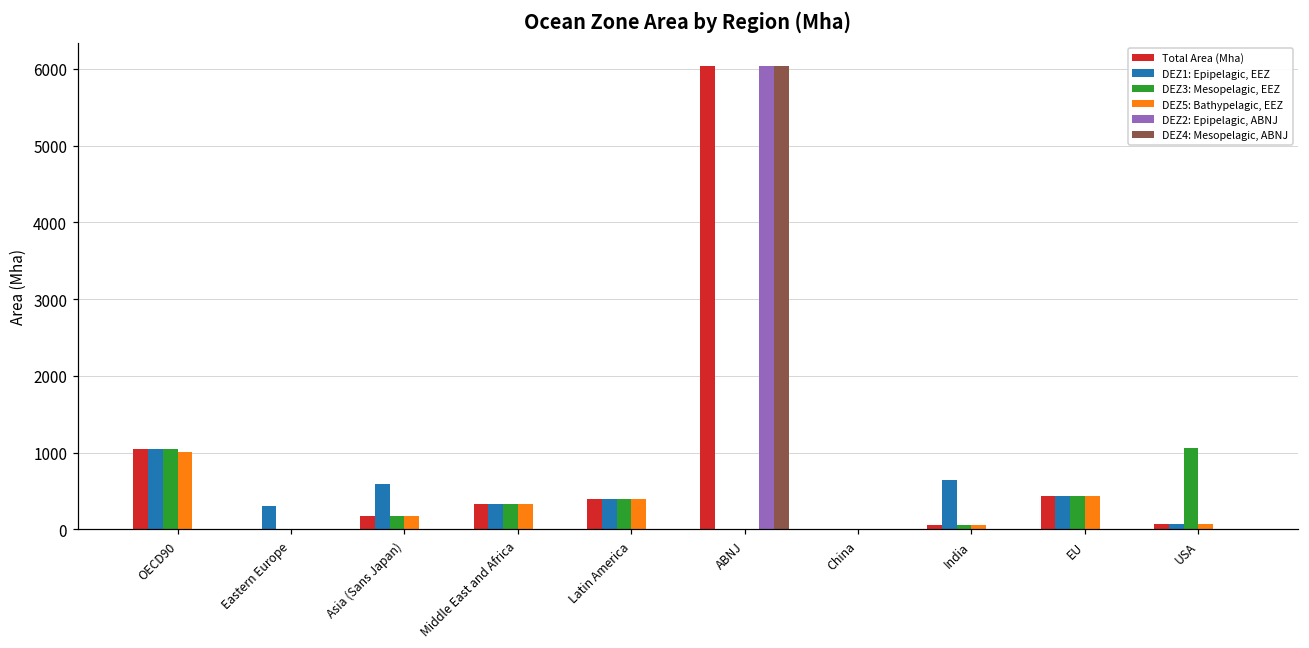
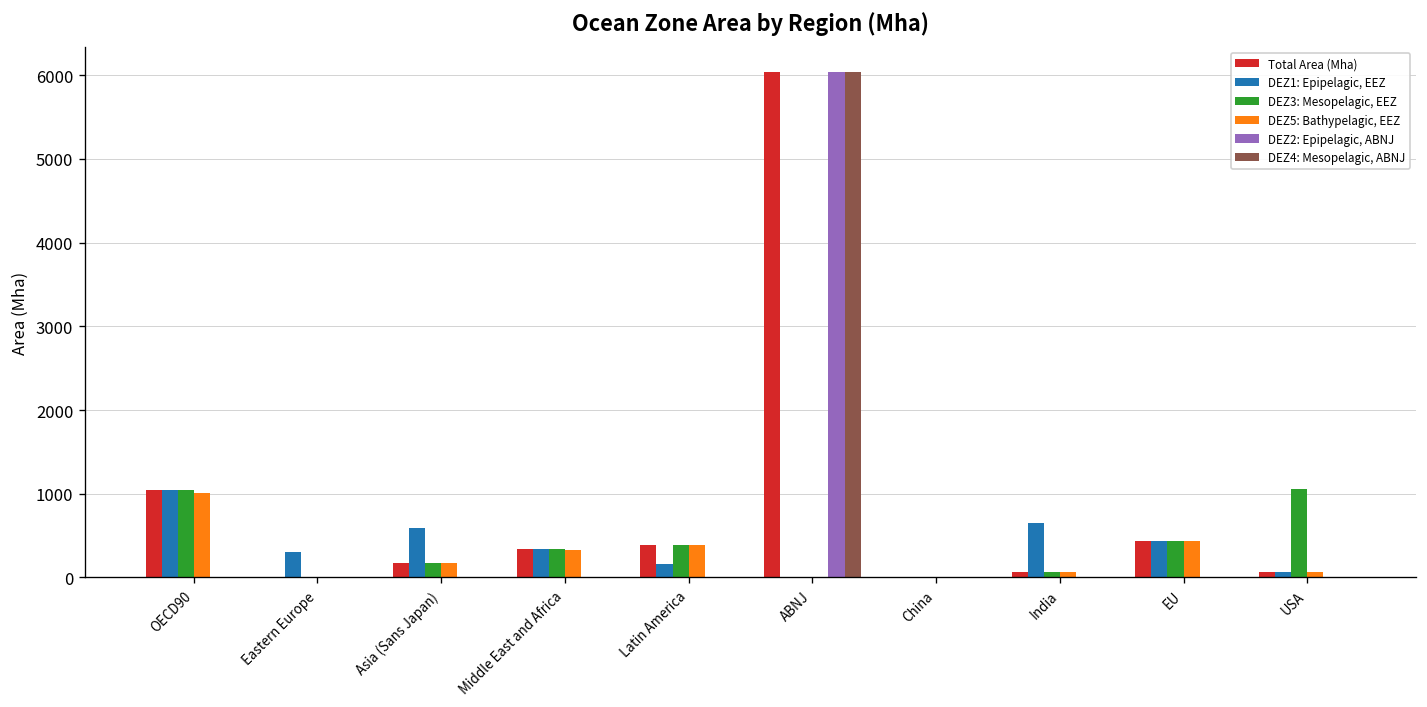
  {
    "Total Area (Mha)": {
      "OECD90": 1000,
      "Asia (Sans Japan)": 200,
      "Middle East and Africa": 300,
      "Latin America": 400,
      "ABNJ": 6000,
      "India": 100,
      "EU": 400,
      "USA": 100
    },
    "DEZ1: Epipelagic, EEZ": {
      "OECD90": 1000,
      "Eastern Europe": 300,
      "Asia (Sans Japan)": 600,
      "Middle East and Africa": 300,
-     "Latin America": 400,
+     "Latin America": 200,
      "ABNJ": 0,
      "India": 600,
      "EU": 400,
      "USA": 100
    },
    "DEZ3: Mesopelagic, EEZ": {
      "OECD90": 1000,
      "Asia (Sans Japan)": 200,
      "Middle East and Africa": 300,
      "Latin America": 400,
      "ABNJ": 0,
      "India": 100,
      "EU": 400,
      "USA": 1100
    },
    "DEZ5: Bathypelagic, EEZ": {
      "OECD90": 1000,
      "Asia (Sans Japan)": 200,
      "Middle East and Africa": 300,
      "Latin America": 400,
      "ABNJ": 0,
      "India": 100,
      "EU": 400,
      "USA": 100
    },
    "DEZ2: Epipelagic, ABNJ": {
      "OECD90": 0,
      "Eastern Europe": 0,
      "Asia (Sans Japan)": 0,
      "Middle East and Africa": 0,
      "Latin America": 0,
      "ABNJ": 6000,
      "China": 0,
      "India": 0,
      "EU": 0,
      "USA": 0
    },
    "DEZ4: Mesopelagic, ABNJ": {
      "OECD90": 0,
      "Eastern Europe": 0,
      "Asia (Sans Japan)": 0,
      "Middle East and Africa": 0,
      "Latin America": 0,
      "ABNJ": 6000,
      "China": 0,
      "India": 0,
      "EU": 0,
      "USA": 0
    }
  }
